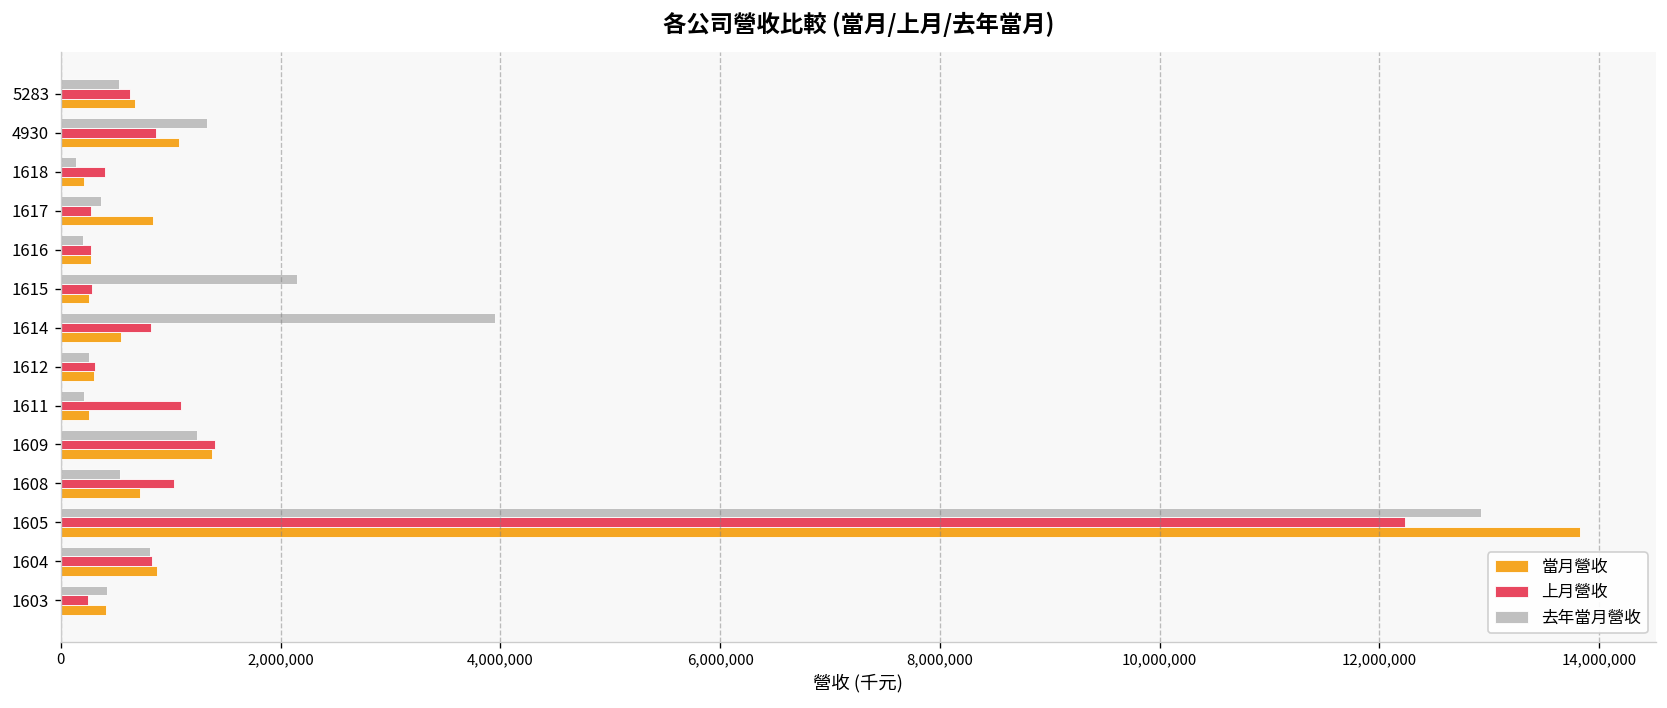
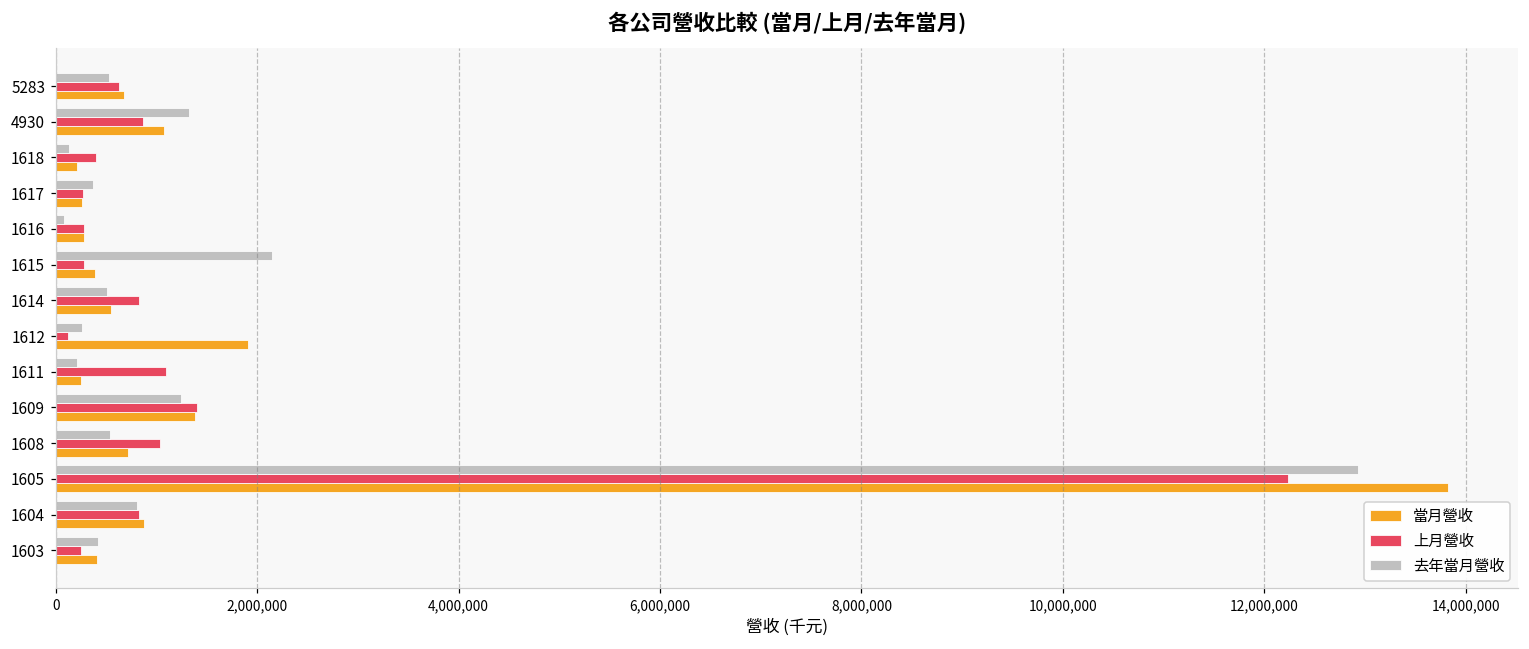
  {
    "當月營收": {
      "5283": "700,000",
      "4930": "1,100,000",
      "1618": "200,000",
-     "1617": "800,000",
+     "1617": "300,000",
      "1616": "300,000",
-     "1615": "300,000",
+     "1615": "400,000",
      "1614": "600,000",
-     "1612": "300,000",
+     "1612": "1,900,000",
      "1611": "300,000",
      "1609": "1,400,000",
      "1608": "700,000",
      "1605": "13,800,000",
      "1604": "900,000",
      "1603": "400,000"
    },
    "上月營收": {
      "5283": "600,000",
      "4930": "900,000",
      "1618": "400,000",
      "1617": "300,000",
      "1616": "300,000",
      "1615": "300,000",
      "1614": "800,000",
-     "1612": "300,000",
+     "1612": "100,000",
      "1611": "1,100,000",
      "1609": "1,400,000",
      "1608": "1,000,000",
      "1605": "12,200,000",
      "1604": "800,000",
      "1603": "200,000"
    },
    "去年當月營收": {
      "5283": "500,000",
      "4930": "1,300,000",
      "1618": "100,000",
      "1617": "400,000",
-     "1616": "200,000",
+     "1616": "100,000",
      "1615": "2,100,000",
-     "1614": "3,900,000",
+     "1614": "500,000",
      "1612": "300,000",
      "1611": "200,000",
      "1609": "1,200,000",
      "1608": "500,000",
      "1605": "12,900,000",
      "1604": "800,000",
      "1603": "400,000"
    }
  }
